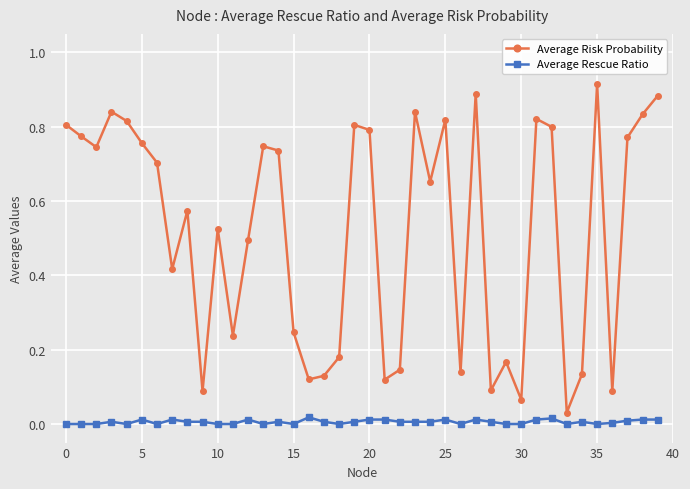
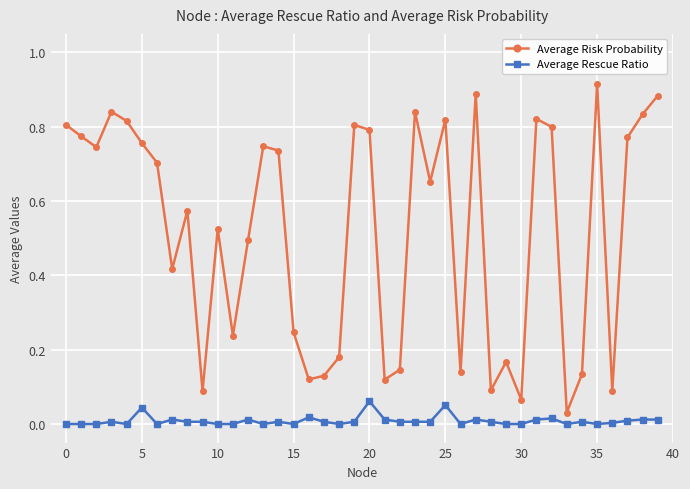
  {
    "Average Risk Probability": {
      "0": 0.81,
      "5": 0.76,
      "10": 0.53,
      "15": 0.25,
      "20": 0.79,
      "25": 0.82,
      "30": 0.07,
      "35": 0.91
    },
    "Average Rescue Ratio": {
      "0": 0.00,
-     "5": 0.01,
+     "5": 0.04,
      "10": 0.00,
      "15": 0.00,
-     "20": 0.01,
-     "25": 0.01,
+     "20": 0.06,
+     "25": 0.05,
      "30": 0.00,
      "35": 0.00
    }
  }
